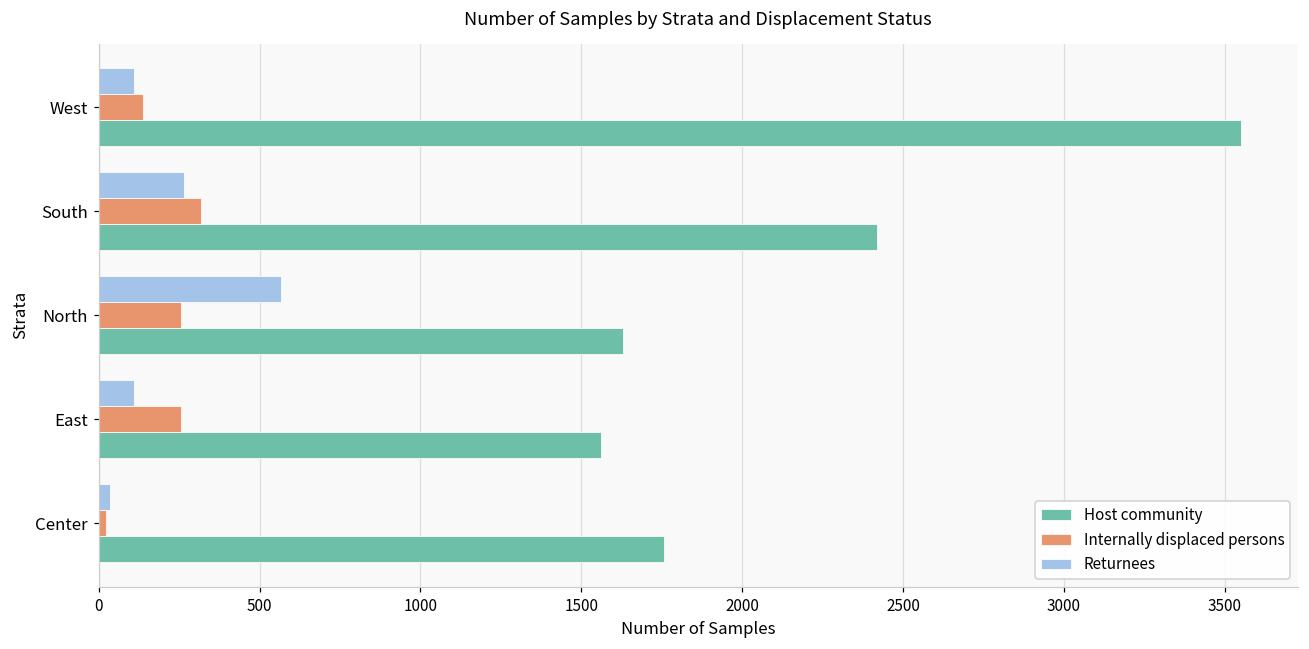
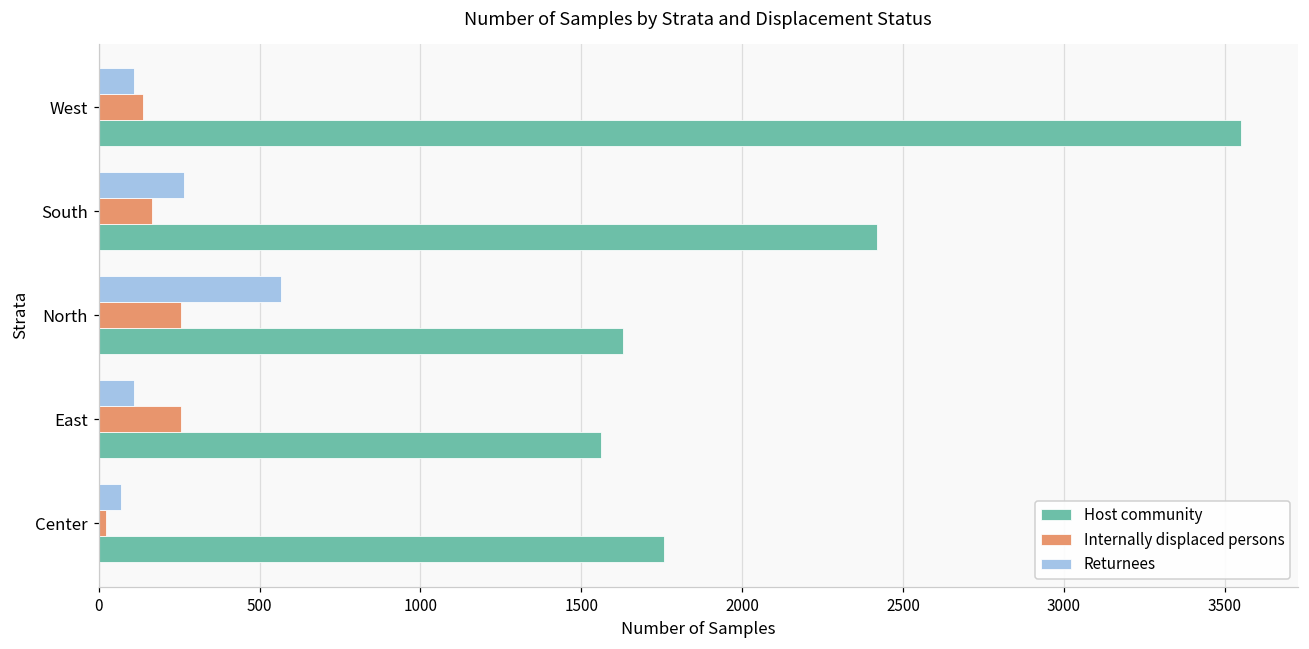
  {
    "Host community": {
      "West": 3550,
      "South": 2420,
      "North": 1630,
      "East": 1560,
      "Center": 1760
    },
    "Internally displaced persons": {
      "West": 140,
-     "South": 320,
+     "South": 170,
      "North": 260,
      "East": 260,
      "Center": 20
    },
    "Returnees": {
      "West": 110,
      "South": 270,
      "North": 570,
      "East": 110,
-     "Center": 40
+     "Center": 70
    }
  }
